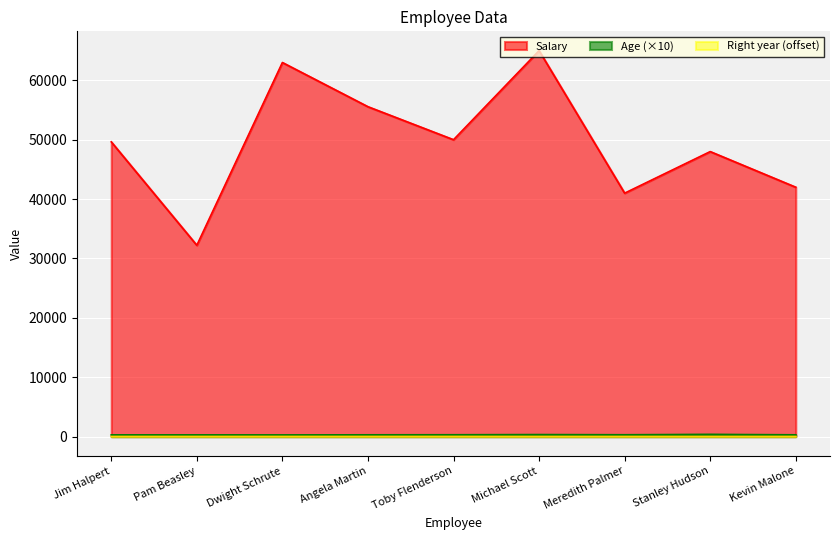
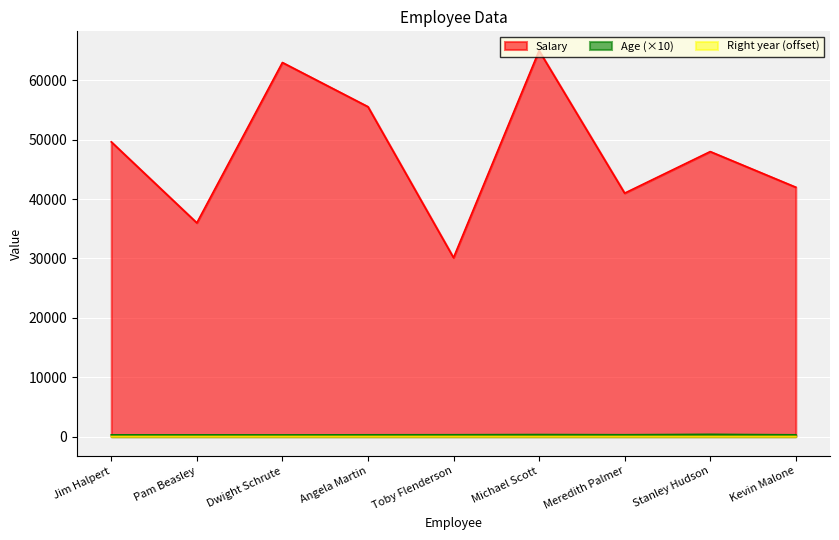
  {
    "Salary": {
      "Jim Halpert": 50000,
-     "Pam Beasley": 32000,
+     "Pam Beasley": 36000,
      "Dwight Schrute": 63000,
      "Angela Martin": 56000,
-     "Toby Flenderson": 50000,
+     "Toby Flenderson": 30000,
      "Meredith Palmer": 41000,
      "Stanley Hudson": 48000,
      "Kevin Malone": 42000
    }
  }
